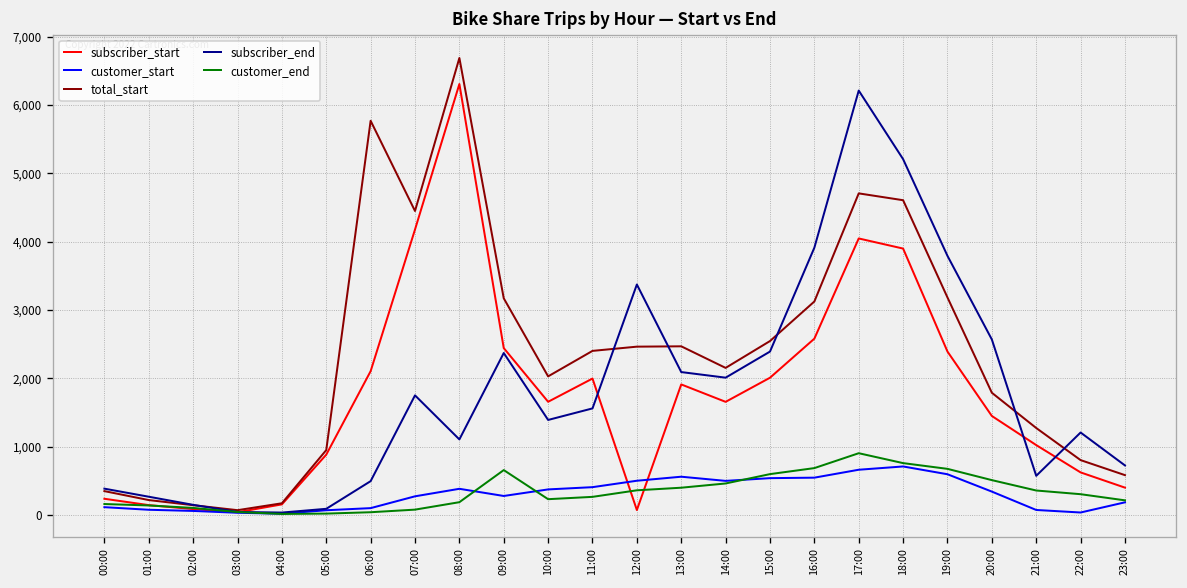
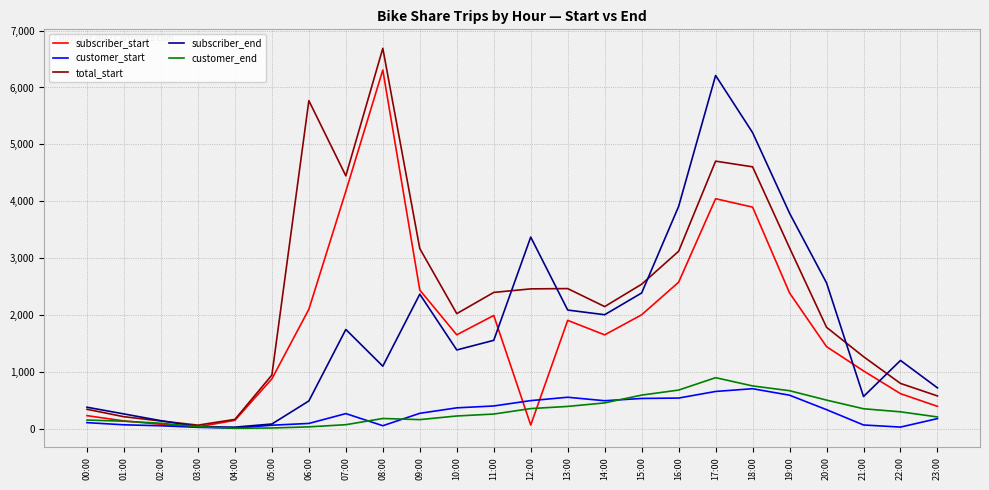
  {
    "subscriber_start": {
      "00:00": "200",
      "05:00": "900",
      "06:00": "2,100",
      "07:00": "4,200",
      "08:00": "6,300",
      "09:00": "2,400",
      "10:00": "1,700",
      "11:00": "2,000",
      "12:00": "100",
      "13:00": "1,900",
      "14:00": "1,700",
      "15:00": "2,000",
      "16:00": "2,600",
      "17:00": "4,000",
      "18:00": "3,900",
      "19:00": "2,400",
      "20:00": "1,400",
      "21:00": "1,000",
      "22:00": "600",
      "23:00": "400"
    },
    "customer_start": {
      "00:00": "100",
      "01:00": "100",
      "06:00": "100",
      "07:00": "300",
-     "08:00": "400",
+     "08:00": "100",
      "09:00": "300",
      "10:00": "400",
      "11:00": "400",
      "12:00": "500",
      "13:00": "600",
      "15:00": "500",
      "16:00": "500",
      "17:00": "700",
      "18:00": "700",
      "19:00": "600",
      "20:00": "300",
      "21:00": "100",
      "22:00": "0"
    },
    "total_start": {
      "01:00": "200",
      "05:00": "900",
      "06:00": "5,800",
      "07:00": "4,400",
      "08:00": "6,700",
      "09:00": "3,200",
      "10:00": "2,000",
      "11:00": "2,400",
      "12:00": "2,500",
      "13:00": "2,500",
      "14:00": "2,200",
      "15:00": "2,500",
      "16:00": "3,100",
      "17:00": "4,700",
      "18:00": "4,600",
      "19:00": "3,200",
      "20:00": "1,800",
      "21:00": "1,300",
      "22:00": "800",
      "23:00": "600"
    },
    "subscriber_end": {
      "01:00": "300",
      "06:00": "500",
      "07:00": "1,700",
      "08:00": "1,100",
      "09:00": "2,400",
      "10:00": "1,400",
      "11:00": "1,600",
      "12:00": "3,400",
      "13:00": "2,100",
      "14:00": "2,000",
      "15:00": "2,400",
      "16:00": "3,900",
      "17:00": "6,200",
      "18:00": "5,200",
      "19:00": "3,800",
      "20:00": "2,600",
      "21:00": "600",
      "22:00": "1,200",
      "23:00": "700"
    },
    "customer_end": {
      "00:00": "200",
      "05:00": "0",
      "06:00": "0",
      "07:00": "100",
      "08:00": "200",
-     "09:00": "700",
+     "09:00": "200",
      "10:00": "200",
      "11:00": "300",
      "12:00": "400",
      "13:00": "400",
      "15:00": "600",
      "16:00": "700",
      "17:00": "900",
      "18:00": "800",
      "19:00": "700",
      "20:00": "500",
      "21:00": "400",
      "22:00": "300"
    }
  }
